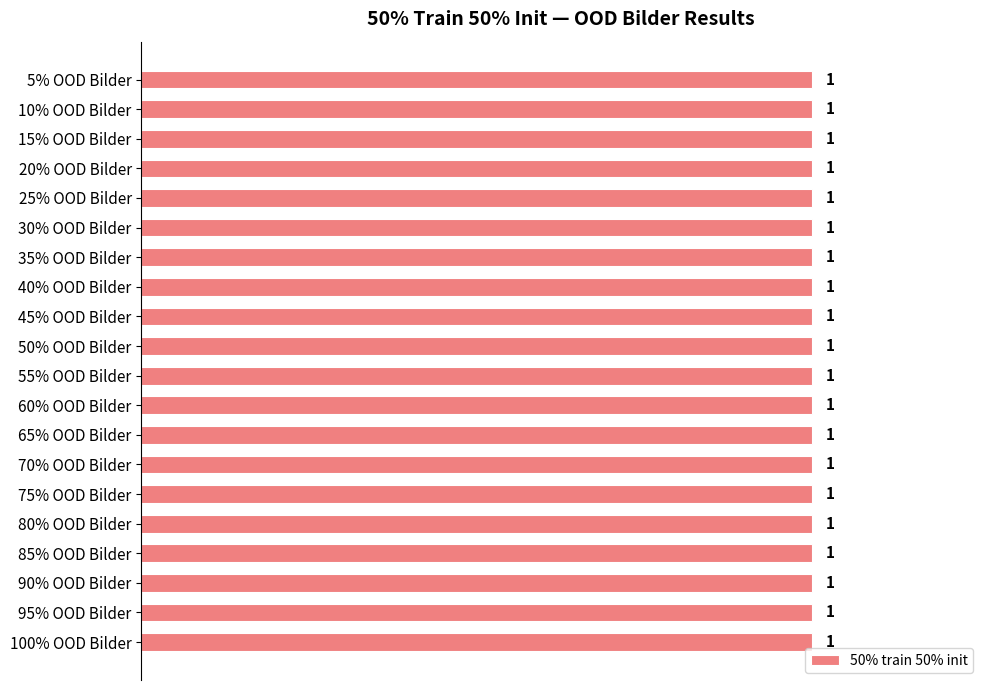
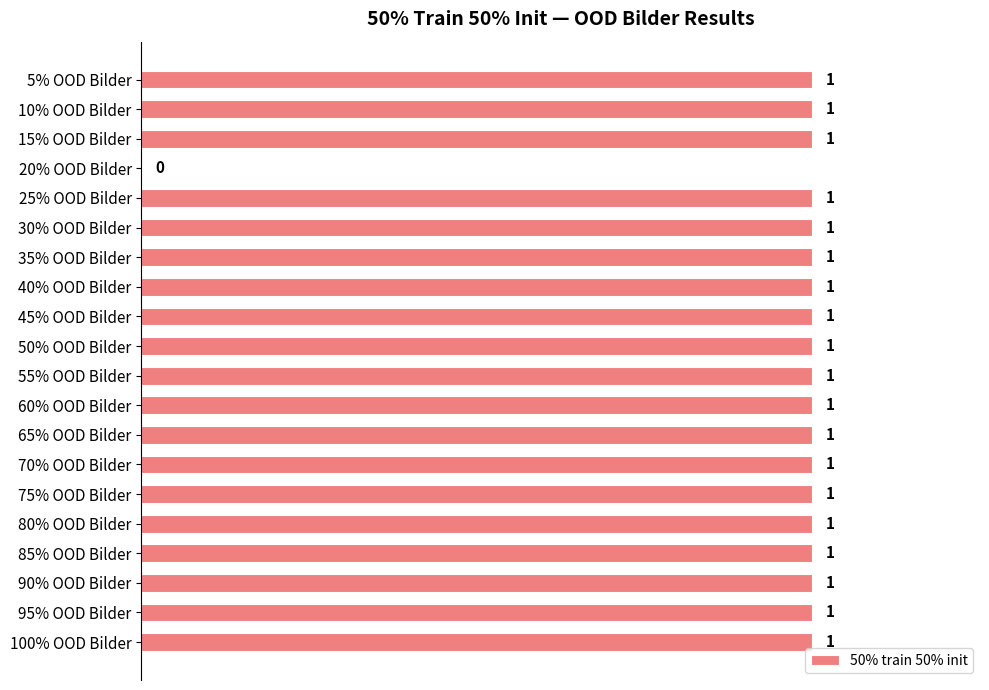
  {
    "5% OOD Bilder": 1,
    "10% OOD Bilder": 1,
    "15% OOD Bilder": 1,
-   "20% OOD Bilder": 1,
+   "20% OOD Bilder": 0,
    "25% OOD Bilder": 1,
    "30% OOD Bilder": 1,
    "35% OOD Bilder": 1,
    "40% OOD Bilder": 1,
    "45% OOD Bilder": 1,
    "50% OOD Bilder": 1,
    "55% OOD Bilder": 1,
    "60% OOD Bilder": 1,
    "65% OOD Bilder": 1,
    "70% OOD Bilder": 1,
    "75% OOD Bilder": 1,
    "80% OOD Bilder": 1,
    "85% OOD Bilder": 1,
    "90% OOD Bilder": 1,
    "95% OOD Bilder": 1
  }
